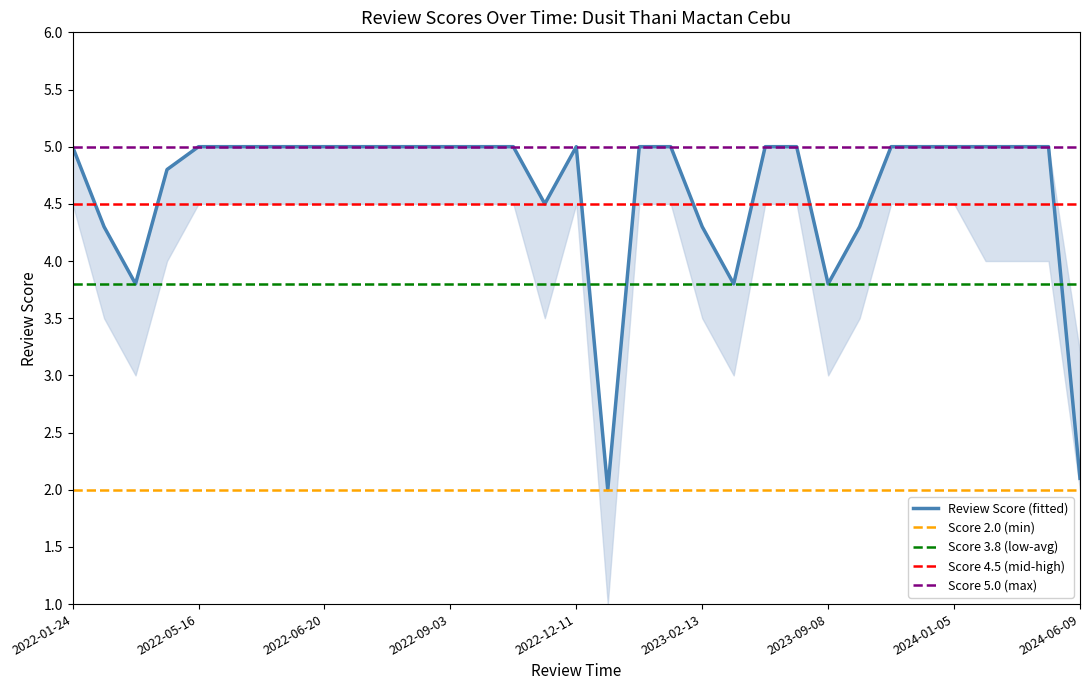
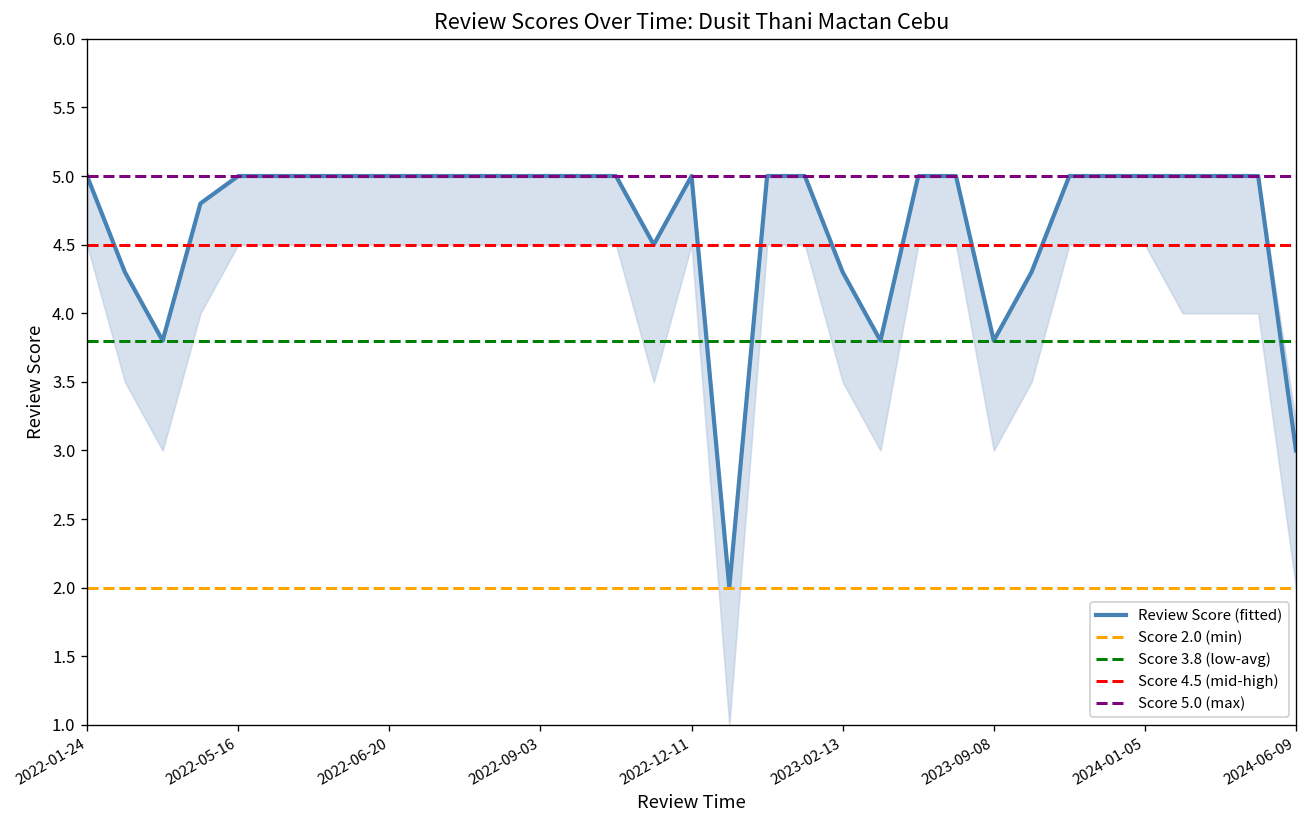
  {
    "Review Score (fitted)": {
-     "2024-06-09": 2.1
+     "2024-06-09": 3.0
    }
  }
